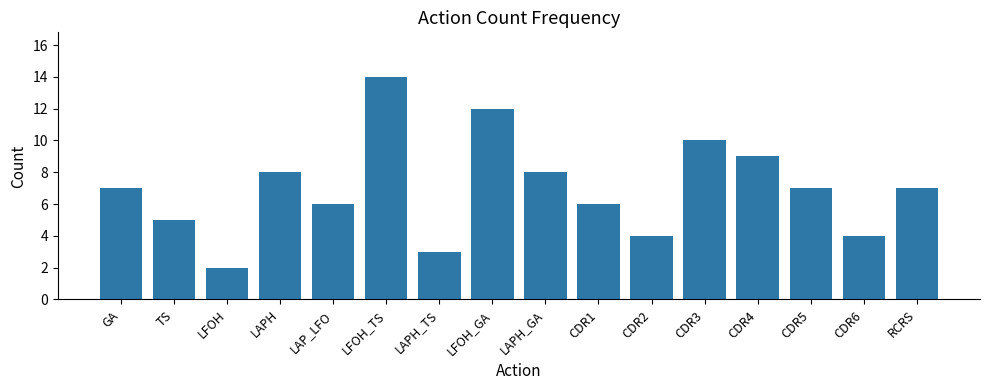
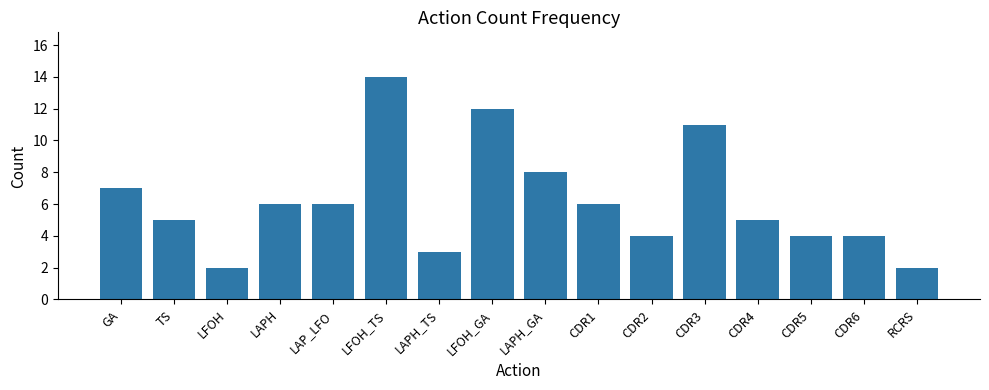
  {
    "GA": 7,
    "TS": 5,
    "LFOH": 2,
-   "LAPH": 8,
+   "LAPH": 6,
    "LAP_LFO": 6,
    "LFOH_TS": 14,
    "LAPH_TS": 3,
    "LFOH_GA": 12,
    "LAPH_GA": 8,
    "CDR1": 6,
    "CDR2": 4,
-   "CDR3": 10,
-   "CDR4": 9,
-   "CDR5": 7,
+   "CDR3": 11,
+   "CDR4": 5,
+   "CDR5": 4,
    "CDR6": 4,
-   "RCRS": 7
+   "RCRS": 2
  }
